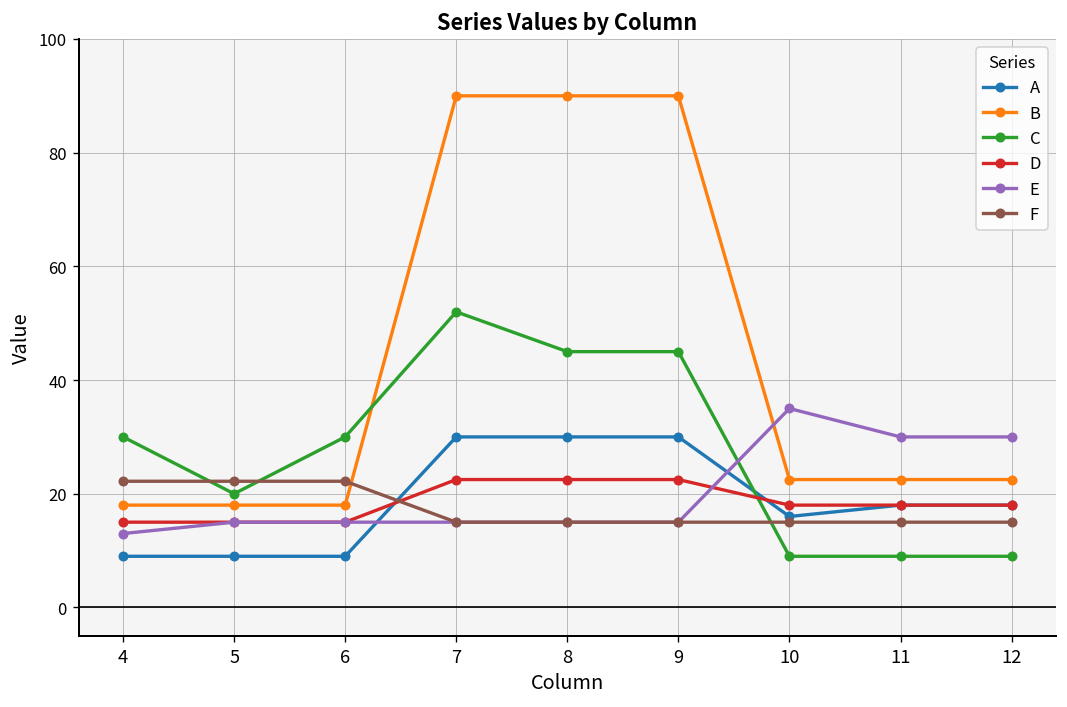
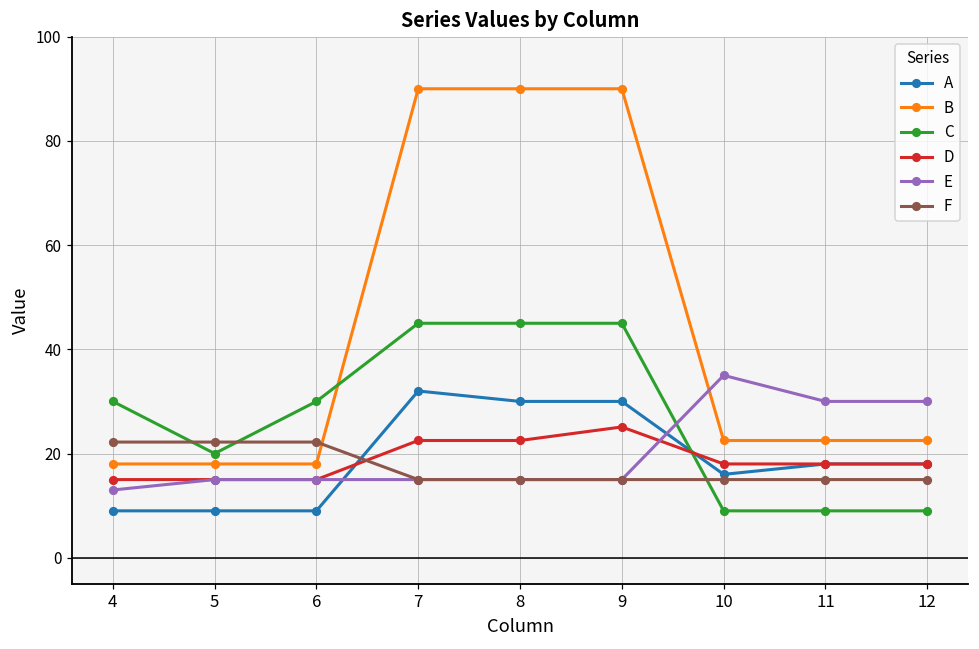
  {
    "A": {
      "4": 9,
      "5": 9,
      "6": 9,
-     "7": 30,
+     "7": 32,
      "8": 30,
      "9": 30,
      "10": 16
    },
    "B": {
      "4": 18,
      "5": 18,
      "6": 18,
      "7": 90,
      "8": 90,
      "9": 90,
      "10": 23,
      "11": 23,
      "12": 23
    },
    "C": {
      "4": 30,
      "5": 20,
      "6": 30,
-     "7": 52,
+     "7": 45,
      "8": 45,
      "9": 45,
      "10": 9,
      "11": 9,
      "12": 9
    },
    "D": {
      "4": 15,
      "7": 23,
      "8": 23,
-     "9": 23,
+     "9": 25,
      "10": 18
    },
    "E": {
      "4": 13,
      "10": 35,
      "11": 30,
      "12": 30
    },
    "F": {
      "4": 22,
      "5": 22,
      "6": 22,
      "10": 15,
      "11": 15,
      "12": 15
    }
  }
